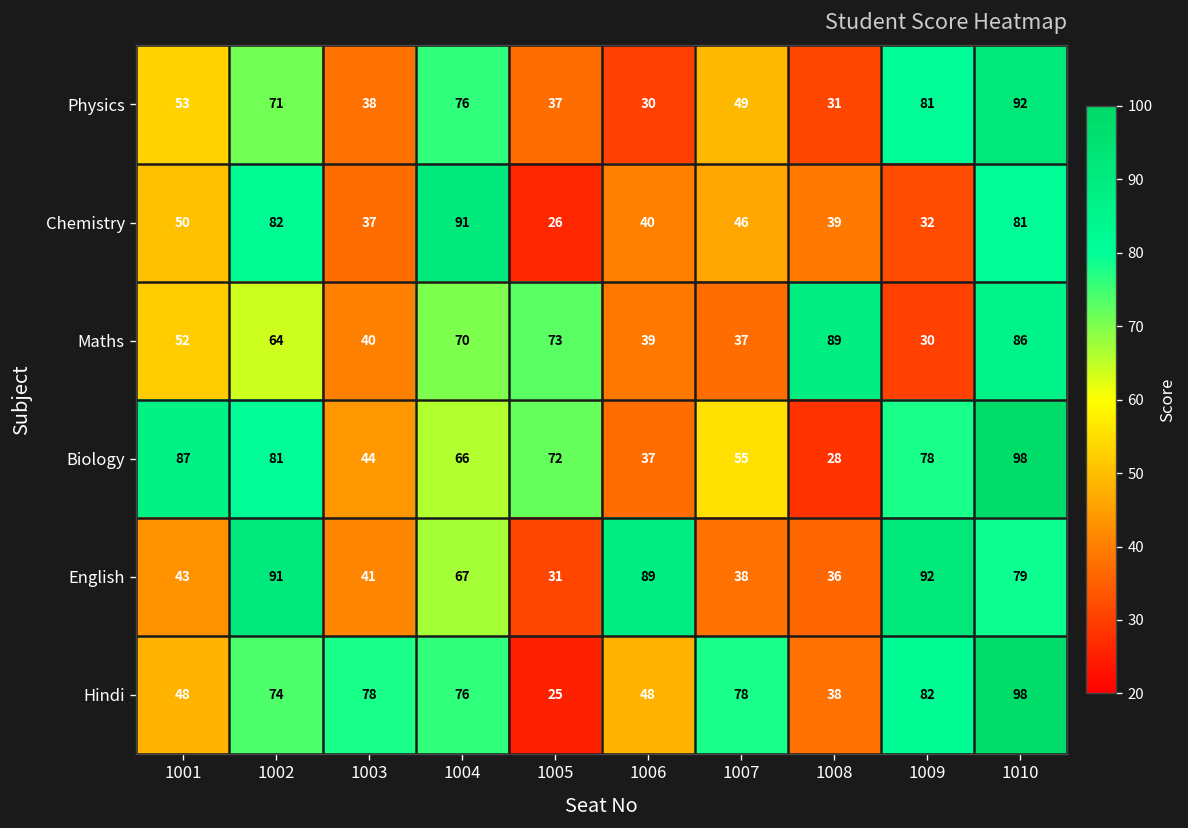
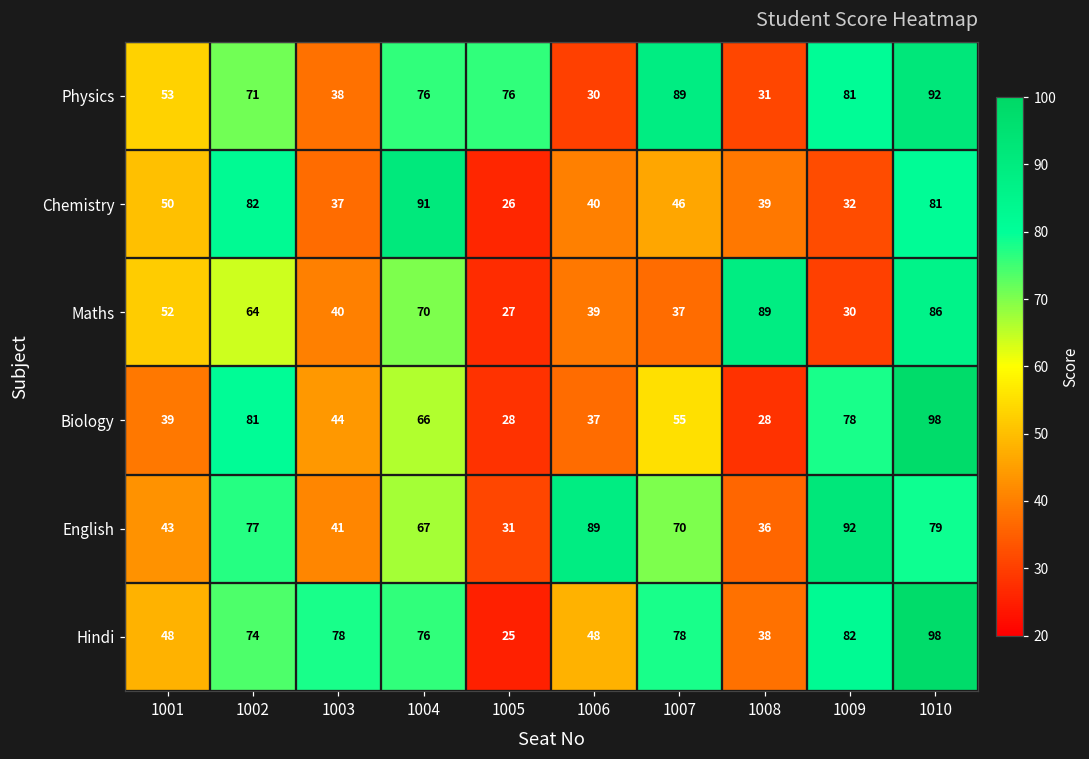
  {
    "Physics": {
      "1001": 53,
      "1002": 71,
      "1003": 38,
      "1004": 76,
-     "1005": 37,
+     "1005": 76,
      "1006": 30,
-     "1007": 49,
+     "1007": 89,
      "1008": 31,
      "1009": 81,
      "1010": 92
    },
    "Chemistry": {
      "1001": 50,
      "1002": 82,
      "1003": 37,
      "1004": 91,
      "1005": 26,
      "1006": 40,
      "1007": 46,
      "1008": 39,
      "1009": 32,
      "1010": 81
    },
    "Maths": {
      "1001": 52,
      "1002": 64,
      "1003": 40,
      "1004": 70,
-     "1005": 73,
+     "1005": 27,
      "1006": 39,
      "1007": 37,
      "1008": 89,
      "1009": 30,
      "1010": 86
    },
    "Biology": {
-     "1001": 87,
+     "1001": 39,
      "1002": 81,
      "1003": 44,
      "1004": 66,
-     "1005": 72,
+     "1005": 28,
      "1006": 37,
      "1007": 55,
      "1008": 28,
      "1009": 78,
      "1010": 98
    },
    "English": {
      "1001": 43,
-     "1002": 91,
+     "1002": 77,
      "1003": 41,
      "1004": 67,
      "1005": 31,
      "1006": 89,
-     "1007": 38,
+     "1007": 70,
      "1008": 36,
      "1009": 92,
      "1010": 79
    },
    "Hindi": {
      "1001": 48,
      "1002": 74,
      "1003": 78,
      "1004": 76,
      "1005": 25,
      "1006": 48,
      "1007": 78,
      "1008": 38,
      "1009": 82,
      "1010": 98
    }
  }
